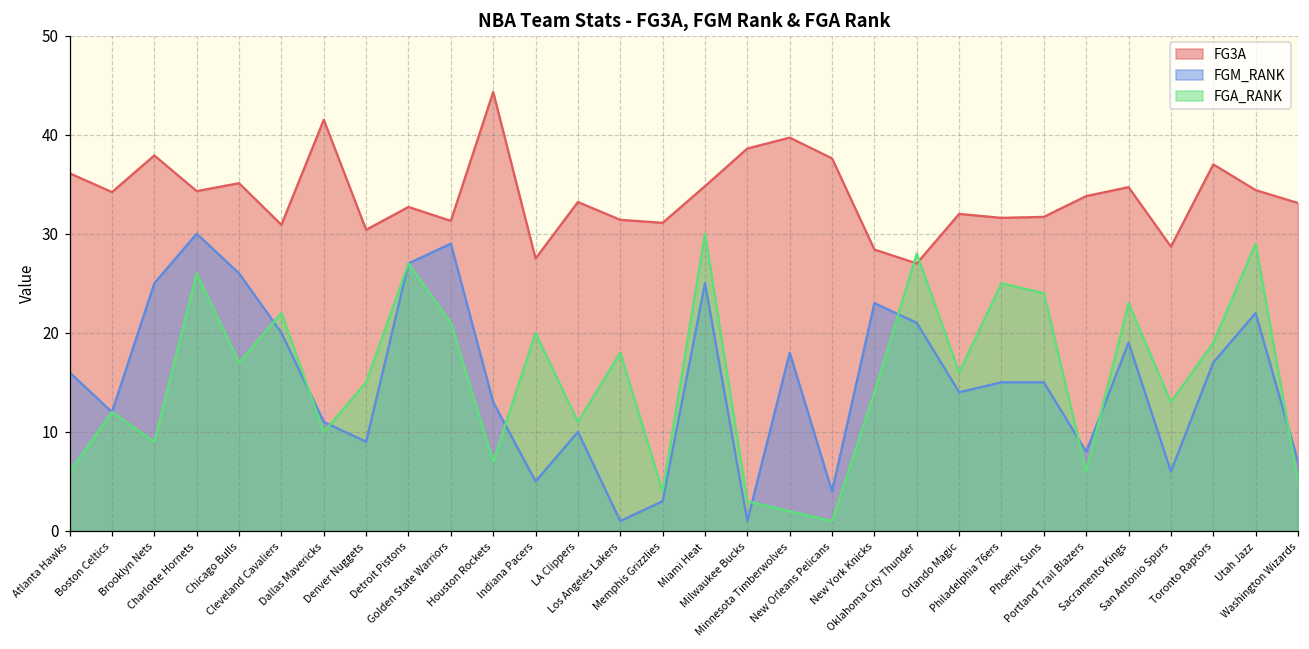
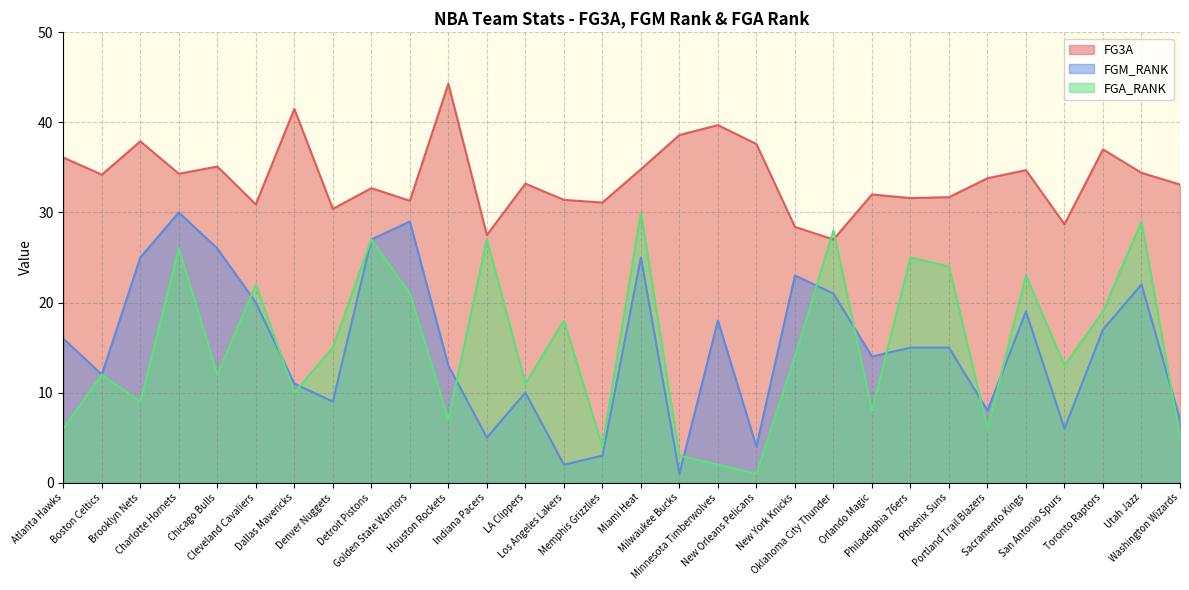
  {
    "FG3A": {
      "Atlanta Hawks": 36,
      "Boston Celtics": 34,
      "Brooklyn Nets": 38,
      "Charlotte Hornets": 34,
      "Chicago Bulls": 35,
      "Cleveland Cavaliers": 31,
      "Dallas Mavericks": 42,
      "Denver Nuggets": 30,
      "Detroit Pistons": 33,
      "Golden State Warriors": 31,
      "Houston Rockets": 44,
      "Indiana Pacers": 28,
      "LA Clippers": 33,
      "Los Angeles Lakers": 31,
      "Memphis Grizzlies": 31,
      "Miami Heat": 35,
      "Milwaukee Bucks": 39,
      "Minnesota Timberwolves": 40,
      "New Orleans Pelicans": 38,
      "New York Knicks": 28,
      "Oklahoma City Thunder": 27,
      "Orlando Magic": 32,
      "Philadelphia 76ers": 32,
      "Phoenix Suns": 32,
      "Portland Trail Blazers": 34,
      "Sacramento Kings": 35,
      "San Antonio Spurs": 29,
      "Toronto Raptors": 37,
      "Utah Jazz": 34,
      "Washington Wizards": 33
    },
    "FGM_RANK": {
      "Atlanta Hawks": 16,
      "Brooklyn Nets": 25,
      "Charlotte Hornets": 30,
      "Chicago Bulls": 26,
      "Cleveland Cavaliers": 20,
      "Dallas Mavericks": 11,
      "Denver Nuggets": 9,
      "Golden State Warriors": 29,
      "Houston Rockets": 13,
      "Indiana Pacers": 5,
      "LA Clippers": 10,
-     "Los Angeles Lakers": 1,
+     "Los Angeles Lakers": 2,
      "Memphis Grizzlies": 3,
      "Miami Heat": 25,
      "Milwaukee Bucks": 1,
      "Minnesota Timberwolves": 18,
      "New Orleans Pelicans": 4,
      "New York Knicks": 23,
      "Oklahoma City Thunder": 21,
      "Orlando Magic": 14,
      "Philadelphia 76ers": 15,
      "Phoenix Suns": 15,
      "Portland Trail Blazers": 8,
      "Sacramento Kings": 19,
      "San Antonio Spurs": 6,
      "Toronto Raptors": 17,
      "Utah Jazz": 22,
      "Washington Wizards": 7
    },
    "FGA_RANK": {
      "Atlanta Hawks": 6,
      "Brooklyn Nets": 9,
      "Charlotte Hornets": 26,
-     "Chicago Bulls": 17,
+     "Chicago Bulls": 12,
      "Cleveland Cavaliers": 22,
      "Dallas Mavericks": 10,
      "Denver Nuggets": 15,
      "Golden State Warriors": 21,
      "Houston Rockets": 7,
-     "Indiana Pacers": 20,
+     "Indiana Pacers": 27,
      "LA Clippers": 11,
      "Los Angeles Lakers": 18,
      "Memphis Grizzlies": 4,
      "Miami Heat": 30,
      "Milwaukee Bucks": 3,
      "Minnesota Timberwolves": 2,
      "New Orleans Pelicans": 1,
      "New York Knicks": 14,
      "Oklahoma City Thunder": 28,
-     "Orlando Magic": 16,
+     "Orlando Magic": 8,
      "Philadelphia 76ers": 25,
      "Phoenix Suns": 24,
      "Portland Trail Blazers": 6,
      "Sacramento Kings": 23,
      "San Antonio Spurs": 13,
      "Toronto Raptors": 19,
      "Utah Jazz": 29,
      "Washington Wizards": 5
    }
  }
